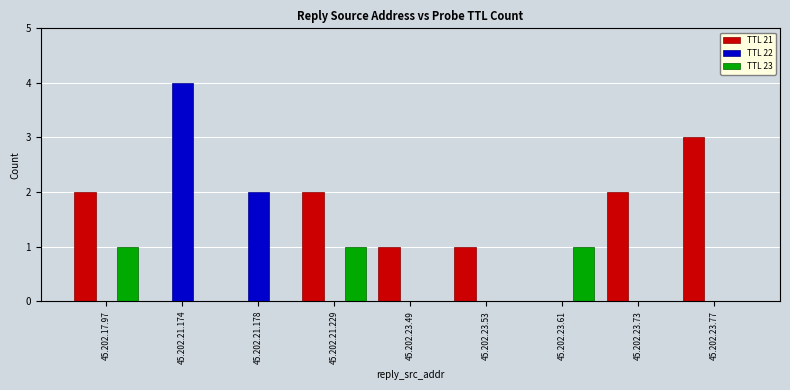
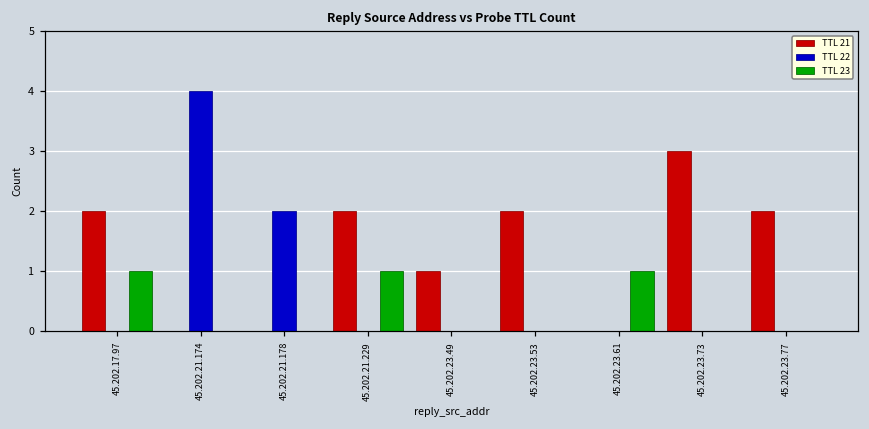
  {
    "TTL 21": {
      "45.202.17.97": 2,
      "45.202.21.174": 0,
      "45.202.21.178": 0,
      "45.202.21.229": 2,
      "45.202.23.49": 1,
-     "45.202.23.53": 1,
+     "45.202.23.53": 2,
      "45.202.23.61": 0,
-     "45.202.23.73": 2,
-     "45.202.23.77": 3
+     "45.202.23.73": 3,
+     "45.202.23.77": 2
    },
    "TTL 22": {
      "45.202.17.97": 0,
      "45.202.21.174": 4,
      "45.202.21.178": 2,
      "45.202.21.229": 0,
      "45.202.23.49": 0,
      "45.202.23.53": 0,
      "45.202.23.61": 0,
      "45.202.23.73": 0,
      "45.202.23.77": 0
    },
    "TTL 23": {
      "45.202.17.97": 1,
      "45.202.21.174": 0,
      "45.202.21.178": 0,
      "45.202.21.229": 1,
      "45.202.23.49": 0,
      "45.202.23.53": 0,
      "45.202.23.61": 1,
      "45.202.23.73": 0,
      "45.202.23.77": 0
    }
  }
